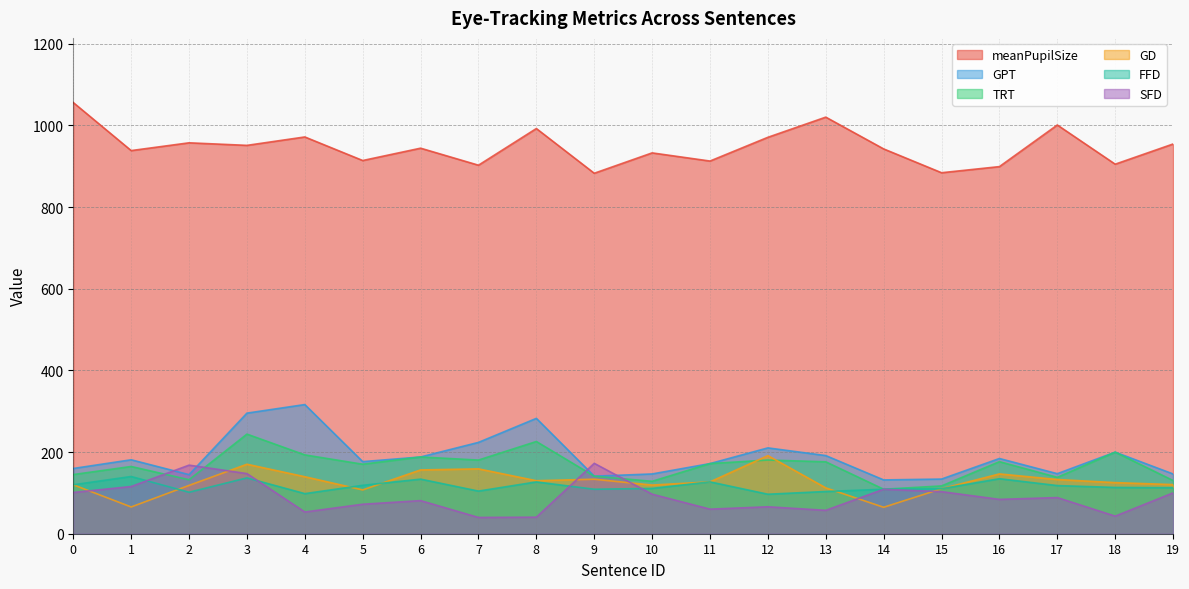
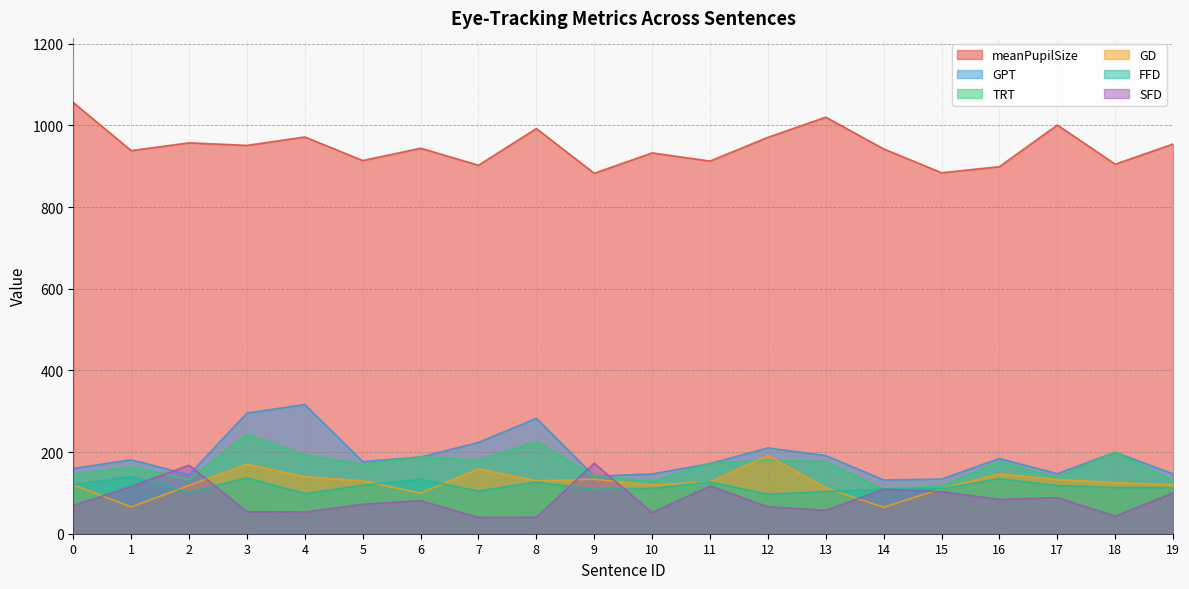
  {
    "meanPupilSize": {
      "0": 1060,
      "1": 940,
      "2": 960,
      "3": 950,
      "4": 970,
      "5": 910,
      "6": 940,
      "7": 900,
      "8": 990,
      "9": 880,
      "10": 930,
      "11": 910,
      "12": 970,
      "13": 1020,
      "14": 940,
      "15": 880,
      "16": 900,
      "17": 1000,
      "18": 910,
      "19": 950
    },
    "GD": {
      "1": 70,
      "2": 120,
      "3": 170,
      "4": 140,
-     "5": 110,
-     "6": 160,
+     "5": 130,
+     "6": 100,
      "7": 160,
      "9": 130,
      "10": 120,
      "12": 190,
      "13": 110,
      "14": 60,
      "16": 150,
      "18": 130,
      "19": 120
    },
    "SFD": {
-     "0": 100,
+     "0": 70,
      "1": 120,
      "2": 170,
-     "3": 150,
+     "3": 50,
      "4": 50,
      "5": 70,
      "6": 80,
      "7": 40,
      "8": 40,
      "9": 170,
-     "10": 100,
-     "11": 60,
+     "10": 50,
+     "11": 120,
      "12": 70,
      "13": 60,
      "15": 100,
      "16": 80,
      "17": 90,
      "18": 40,
      "19": 100
    }
  }
